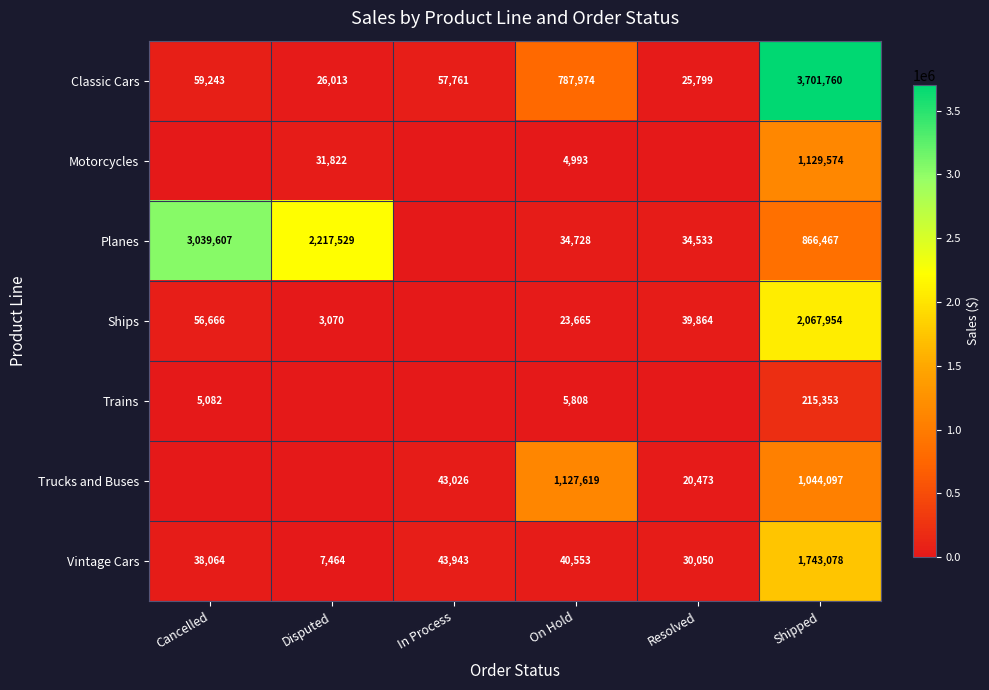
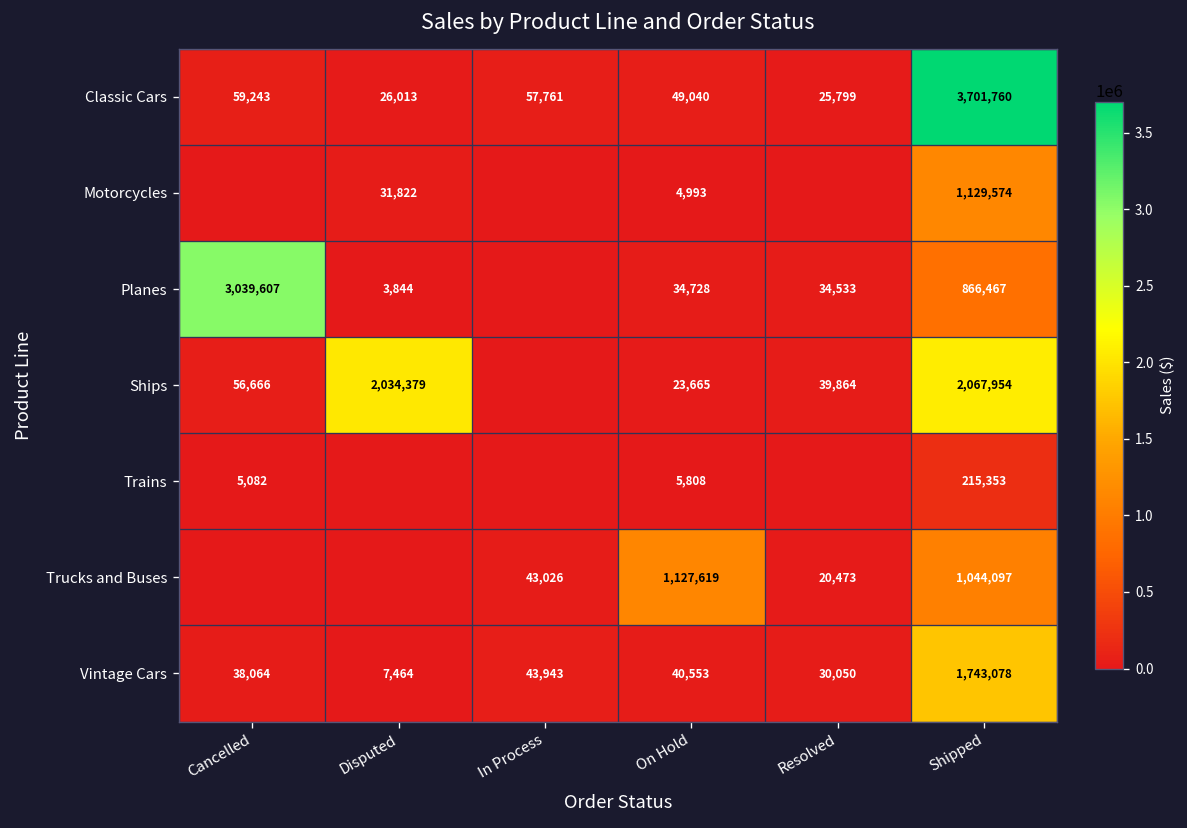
  {
    "Classic Cars": {
      "Cancelled": "59,243",
      "Disputed": "26,013",
      "In Process": "57,761",
-     "On Hold": "787,974",
+     "On Hold": "49,040",
      "Resolved": "25,799",
      "Shipped": "3,701,760"
    },
    "Motorcycles": {
      "Disputed": "31,822",
      "On Hold": "4,993",
      "Shipped": "1,129,574"
    },
    "Planes": {
      "Cancelled": "3,039,607",
-     "Disputed": "2,217,529",
+     "Disputed": "3,844",
      "On Hold": "34,728",
      "Resolved": "34,533",
      "Shipped": "866,467"
    },
    "Ships": {
      "Cancelled": "56,666",
-     "Disputed": "3,070",
+     "Disputed": "2,034,379",
      "On Hold": "23,665",
      "Resolved": "39,864",
      "Shipped": "2,067,954"
    },
    "Trains": {
      "Cancelled": "5,082",
      "On Hold": "5,808",
      "Shipped": "215,353"
    },
    "Trucks and Buses": {
      "In Process": "43,026",
      "On Hold": "1,127,619",
      "Resolved": "20,473",
      "Shipped": "1,044,097"
    },
    "Vintage Cars": {
      "Cancelled": "38,064",
      "Disputed": "7,464",
      "In Process": "43,943",
      "On Hold": "40,553",
      "Resolved": "30,050",
      "Shipped": "1,743,078"
    }
  }
